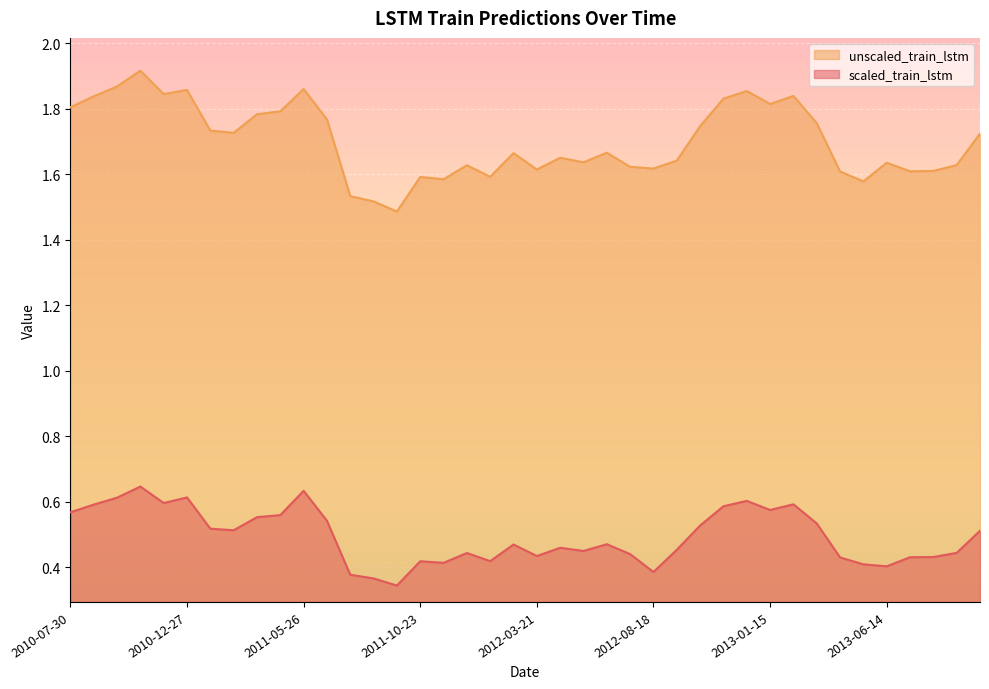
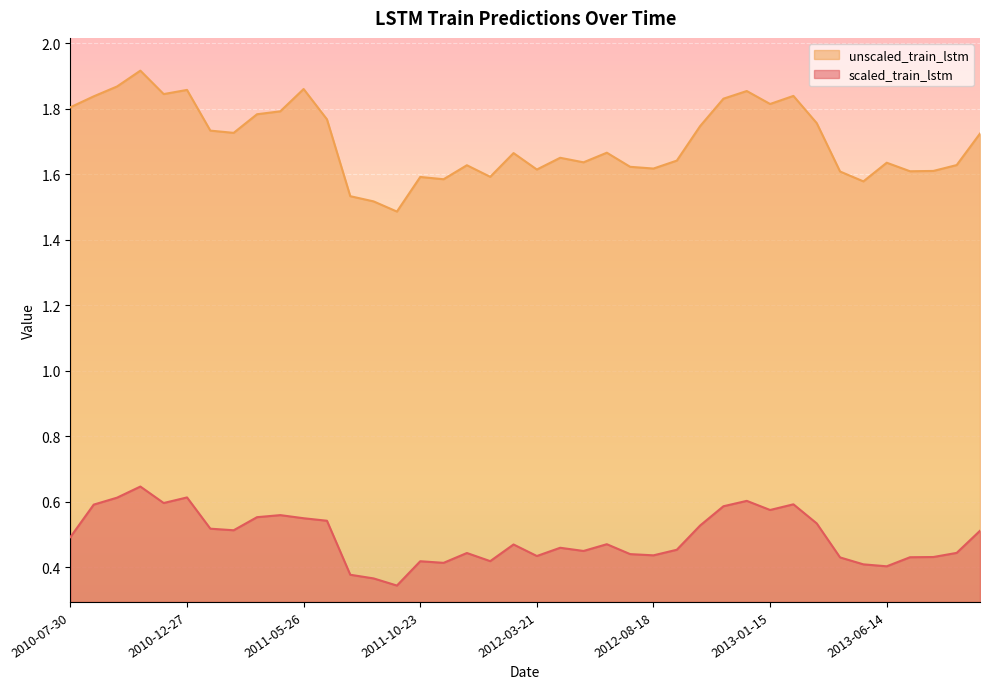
  {
    "unscaled_train_lstm": {
      "2010-07-30": 1.80,
      "2010-12-27": 1.86,
      "2011-05-26": 1.86,
      "2011-10-23": 1.59,
      "2012-03-21": 1.61,
      "2012-08-18": 1.62,
      "2013-01-15": 1.81,
      "2013-06-14": 1.63
    },
    "scaled_train_lstm": {
-     "2010-07-30": 0.57,
+     "2010-07-30": 0.49,
      "2010-12-27": 0.61,
-     "2011-05-26": 0.63,
+     "2011-05-26": 0.55,
      "2011-10-23": 0.42,
      "2012-03-21": 0.43,
-     "2012-08-18": 0.39,
+     "2012-08-18": 0.44,
      "2013-01-15": 0.57,
      "2013-06-14": 0.40
    }
  }
